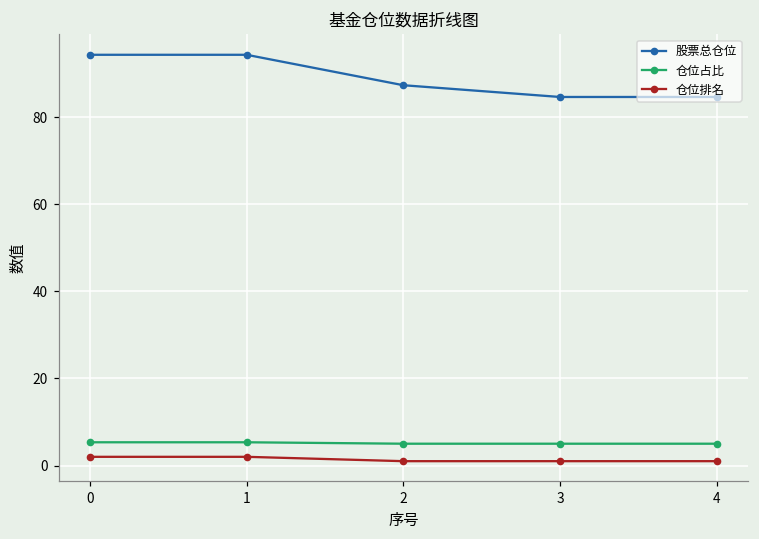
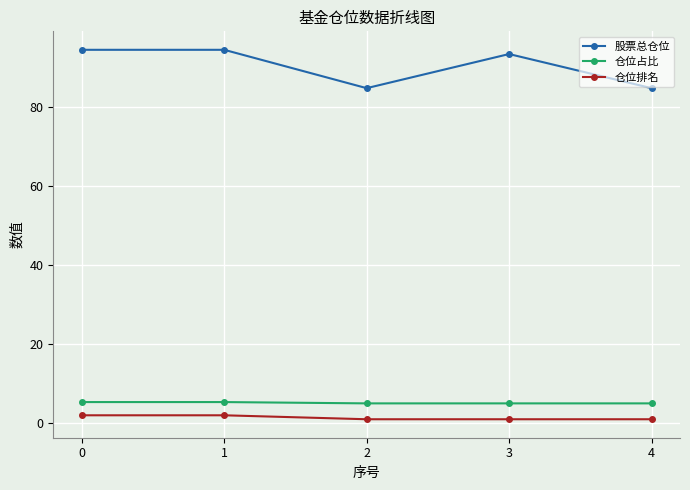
  {
    "股票总仓位": {
      "0": 94,
      "1": 94,
-     "2": 87,
-     "3": 85,
+     "2": 85,
+     "3": 93,
      "4": 85
    },
    "仓位占比": {
      "0": 5,
      "1": 5,
      "2": 5,
      "3": 5,
      "4": 5
    },
    "仓位排名": {
      "0": 2,
      "1": 2,
      "2": 1,
      "3": 1,
      "4": 1
    }
  }
